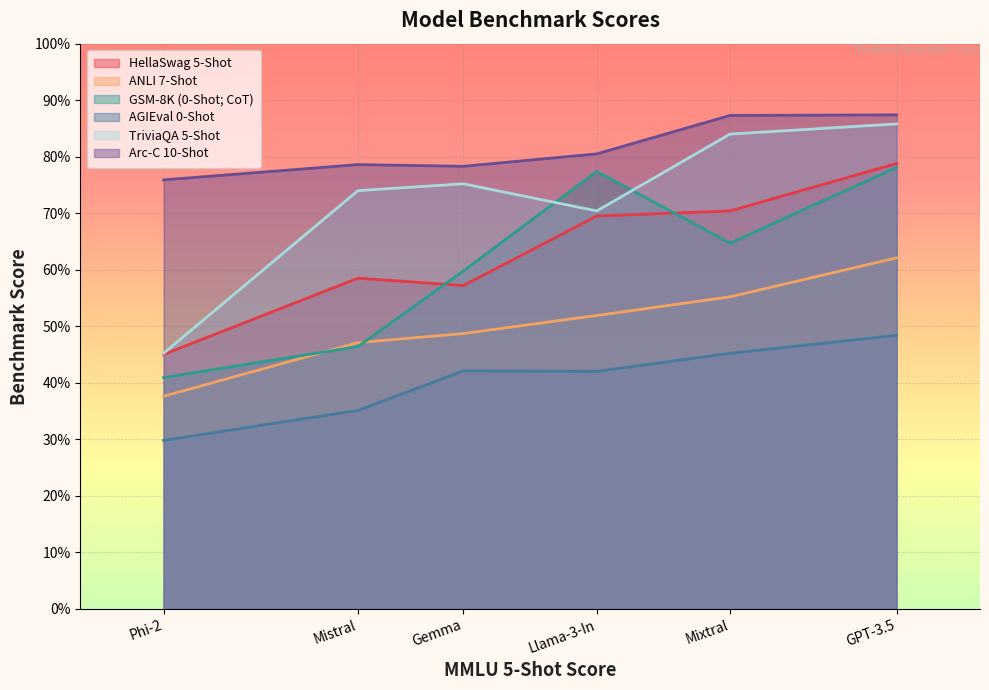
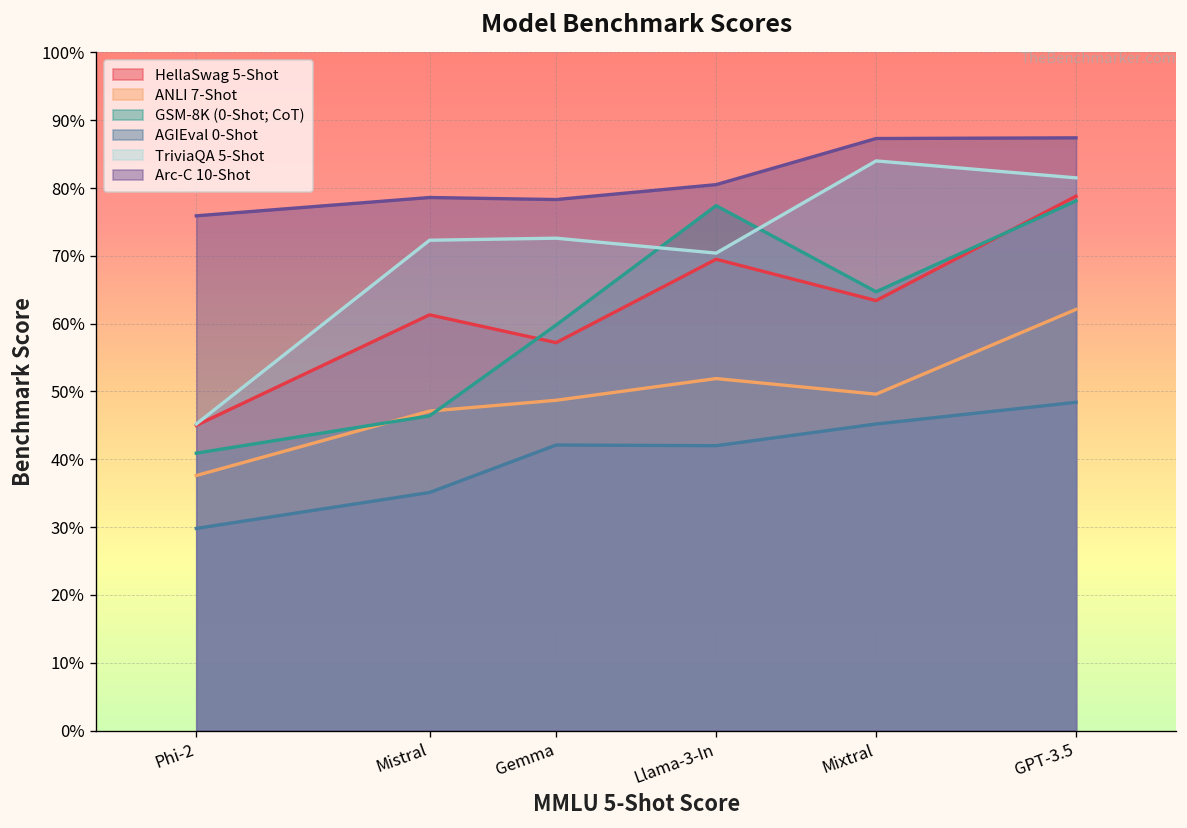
  {
    "HellaSwag 5-Shot": {
-     "Mistral": "59%",
+     "Mistral": "61%",
      "Gemma": "57%",
      "Llama-3-In": "70%",
-     "Mixtral": "70%",
+     "Mixtral": "63%",
      "GPT-3.5": "79%"
    },
    "ANLI 7-Shot": {
      "Phi-2": "38%",
      "Mistral": "47%",
      "Gemma": "49%",
      "Llama-3-In": "52%",
-     "Mixtral": "55%",
+     "Mixtral": "50%",
      "GPT-3.5": "62%"
    },
    "TriviaQA 5-Shot": {
-     "Mistral": "74%",
-     "Gemma": "75%",
+     "Mistral": "72%",
+     "Gemma": "73%",
      "Llama-3-In": "70%",
      "Mixtral": "84%",
-     "GPT-3.5": "86%"
+     "GPT-3.5": "82%"
    }
  }
